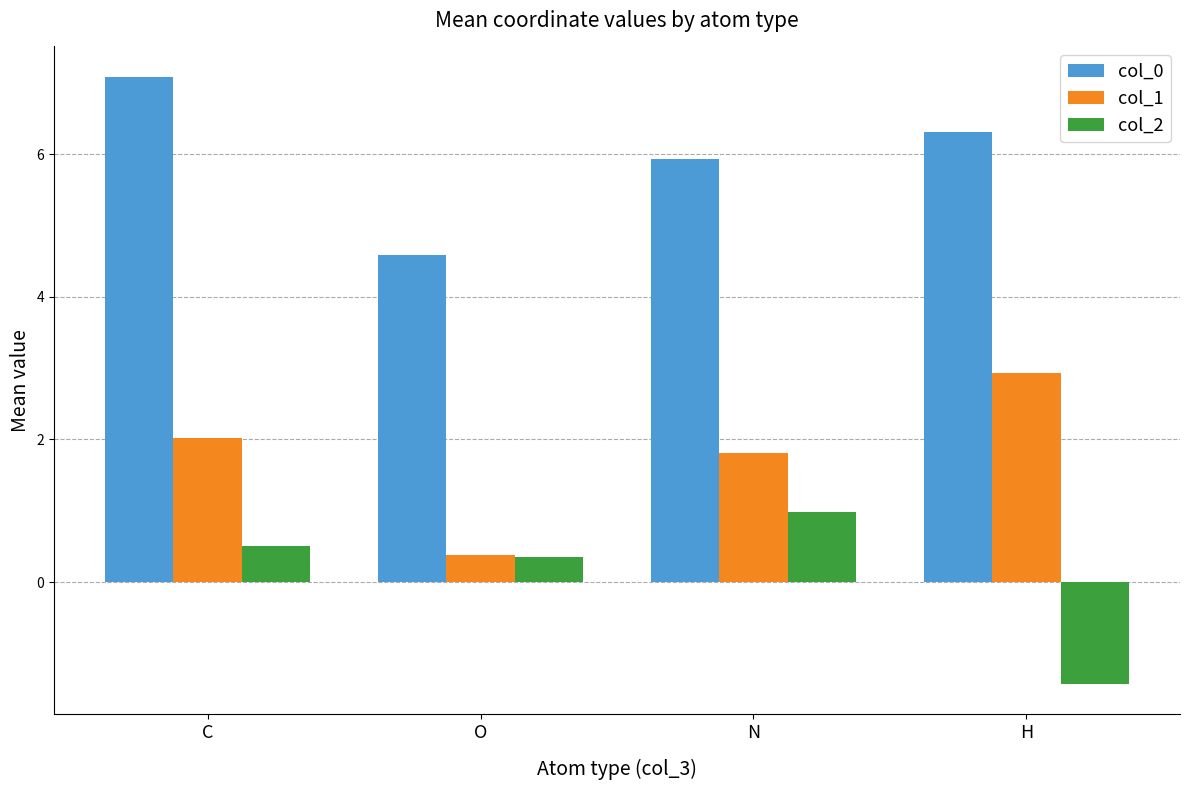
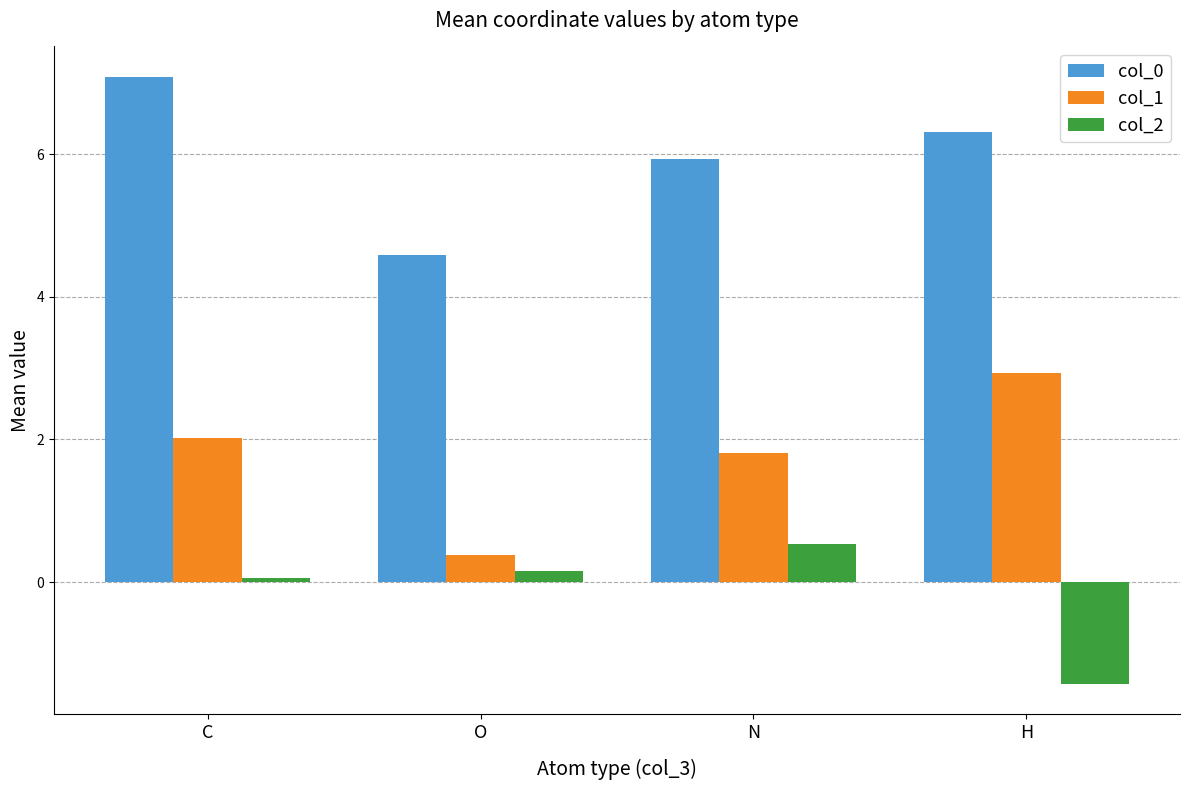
  {
    "col_0": {
      "C": 7.1,
      "O": 4.6,
      "N": 5.9,
      "H": 6.3
    },
    "col_1": {
      "C": 2.0,
      "O": 0.4,
      "N": 1.8,
      "H": 2.9
    },
    "col_2": {
-     "C": 0.5,
-     "O": 0.3,
-     "N": 1.0,
+     "C": 0.1,
+     "O": 0.2,
+     "N": 0.5,
      "H": -1.4
    }
  }
